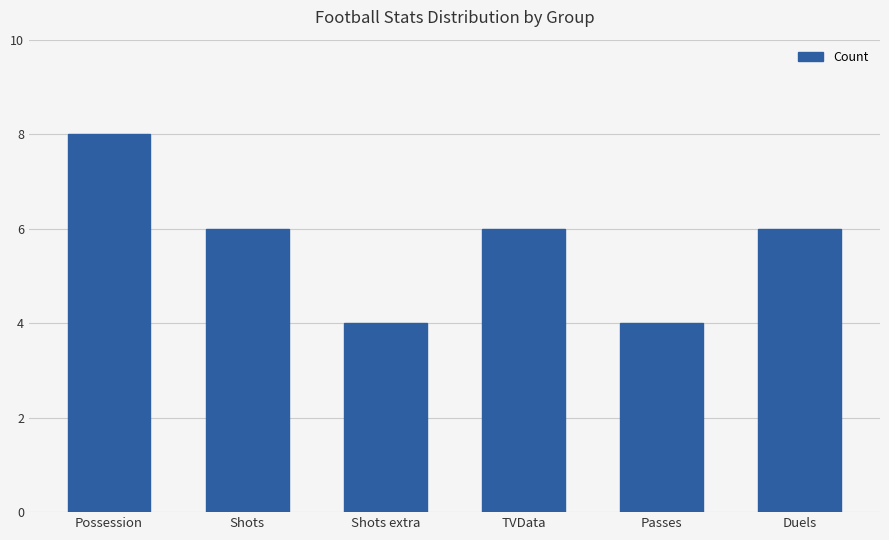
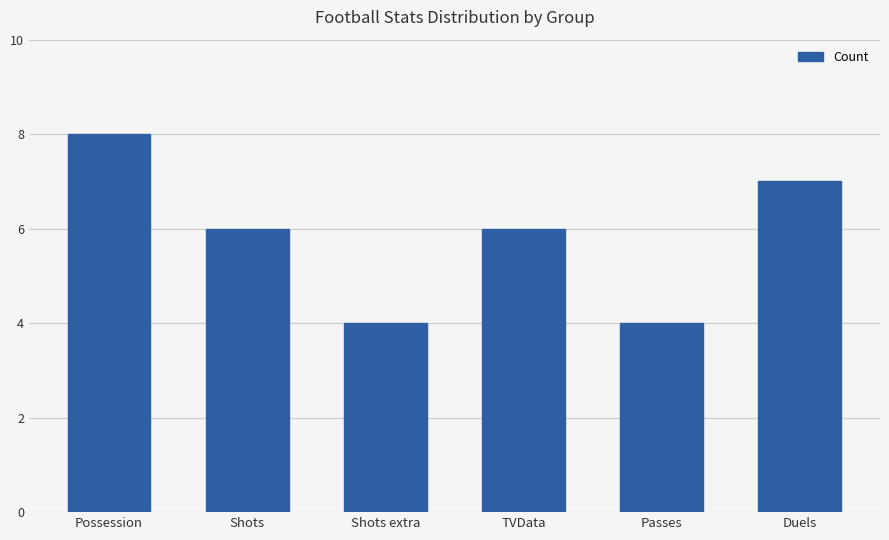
  {
    "Possession": 8,
    "Shots": 6,
    "Shots extra": 4,
    "TVData": 6,
    "Passes": 4,
-   "Duels": 6
+   "Duels": 7
  }
